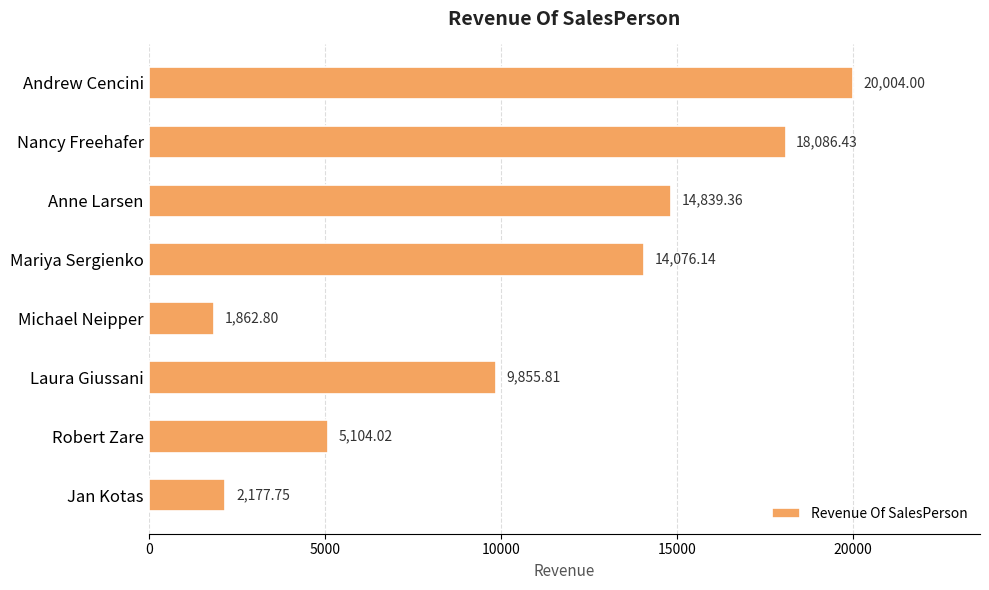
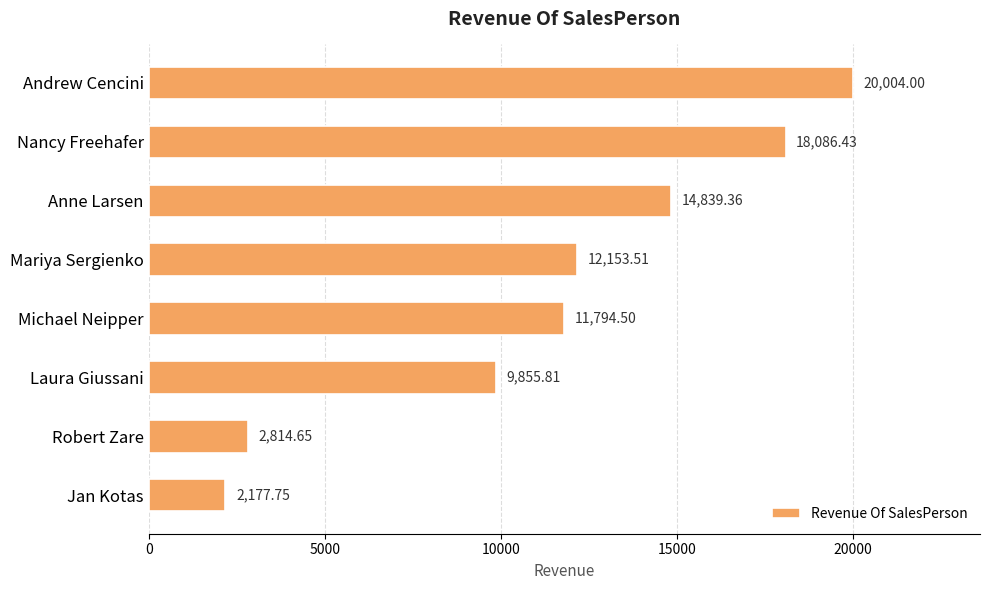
  {
    "Andrew Cencini": "20,004.00",
    "Nancy Freehafer": "18,086.43",
    "Anne Larsen": "14,839.36",
-   "Mariya Sergienko": "14,076.14",
-   "Michael Neipper": "1,862.80",
+   "Mariya Sergienko": "12,153.51",
+   "Michael Neipper": "11,794.50",
    "Laura Giussani": "9,855.81",
-   "Robert Zare": "5,104.02",
+   "Robert Zare": "2,814.65",
    "Jan Kotas": "2,177.75"
  }
